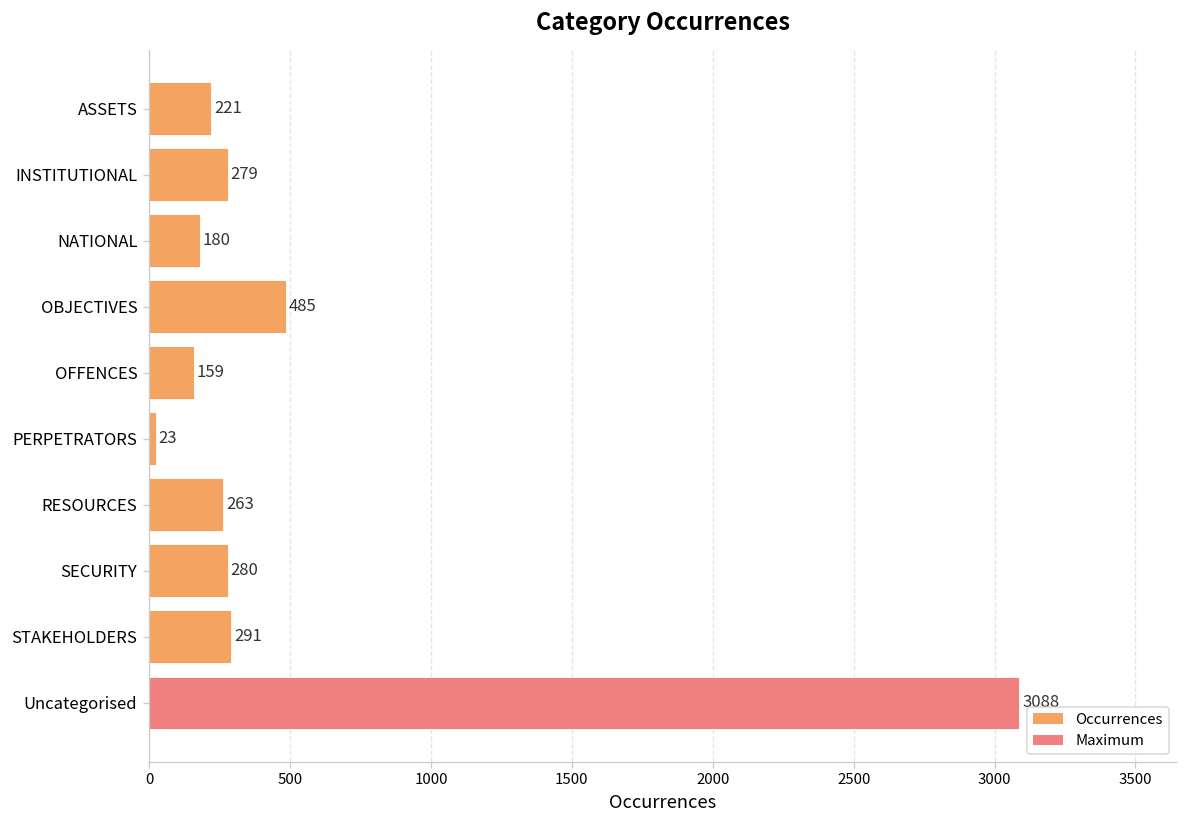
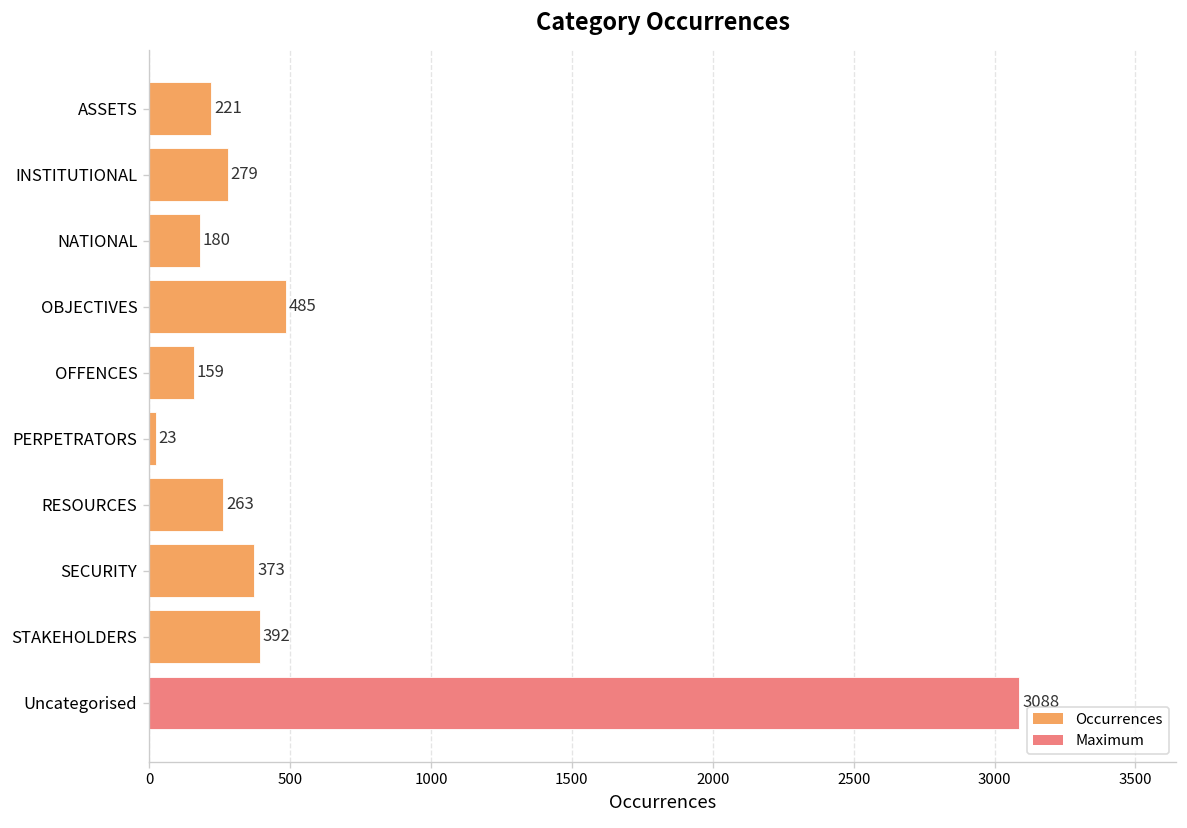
  {
    "ASSETS": 221,
    "INSTITUTIONAL": 279,
    "NATIONAL": 180,
    "OBJECTIVES": 485,
    "OFFENCES": 159,
    "PERPETRATORS": 23,
    "RESOURCES": 263,
-   "SECURITY": 280,
-   "STAKEHOLDERS": 291
+   "SECURITY": 373,
+   "STAKEHOLDERS": 392
  }
